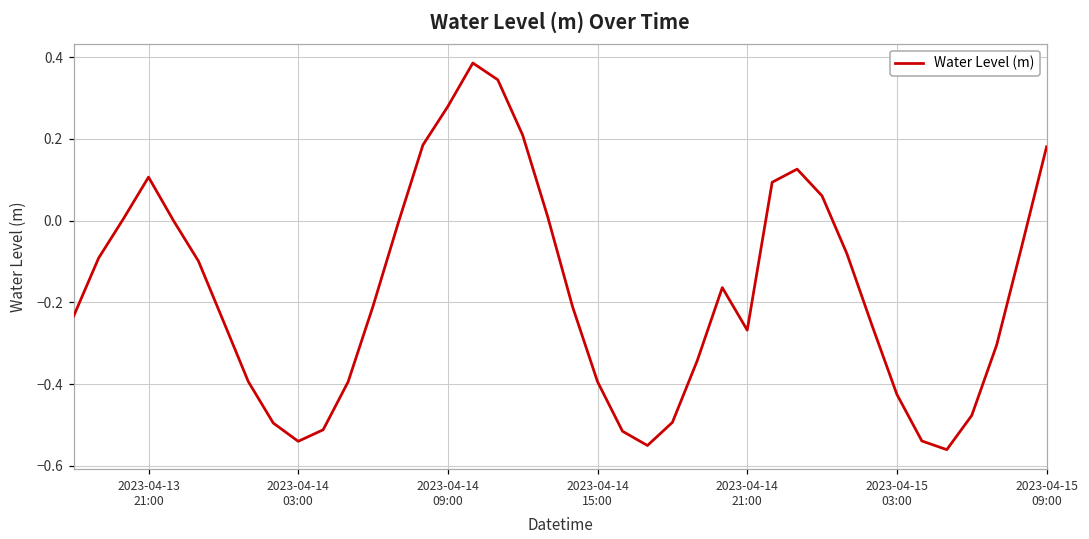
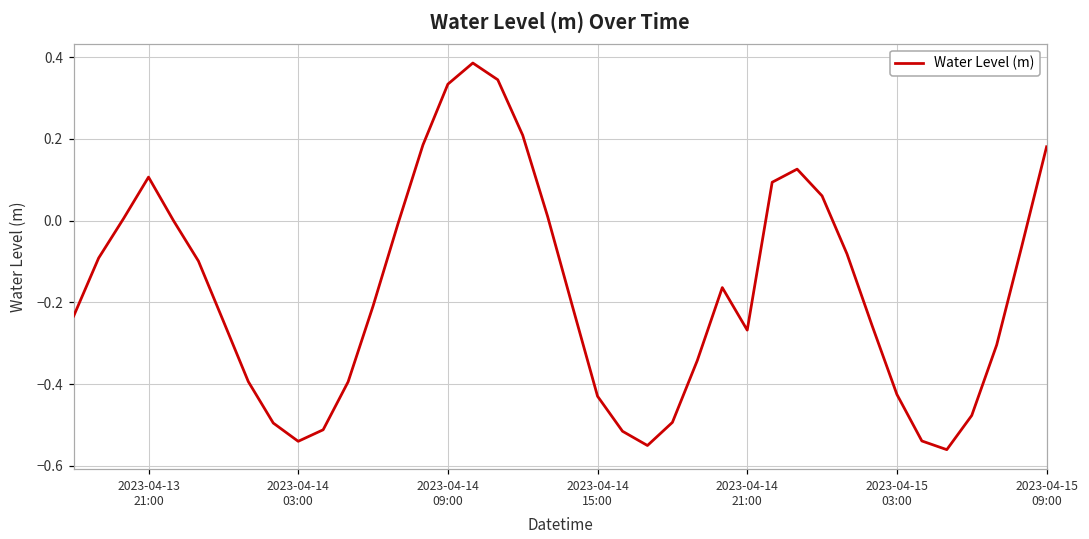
  {
    "2023-04-13 21:00": 0.11,
    "2023-04-14 03:00": -0.54,
-   "2023-04-14 09:00": 0.28,
-   "2023-04-14 15:00": -0.39,
+   "2023-04-14 09:00": 0.33,
+   "2023-04-14 15:00": -0.43,
    "2023-04-14 21:00": -0.27,
    "2023-04-15 03:00": -0.43,
    "2023-04-15 09:00": 0.18
  }
